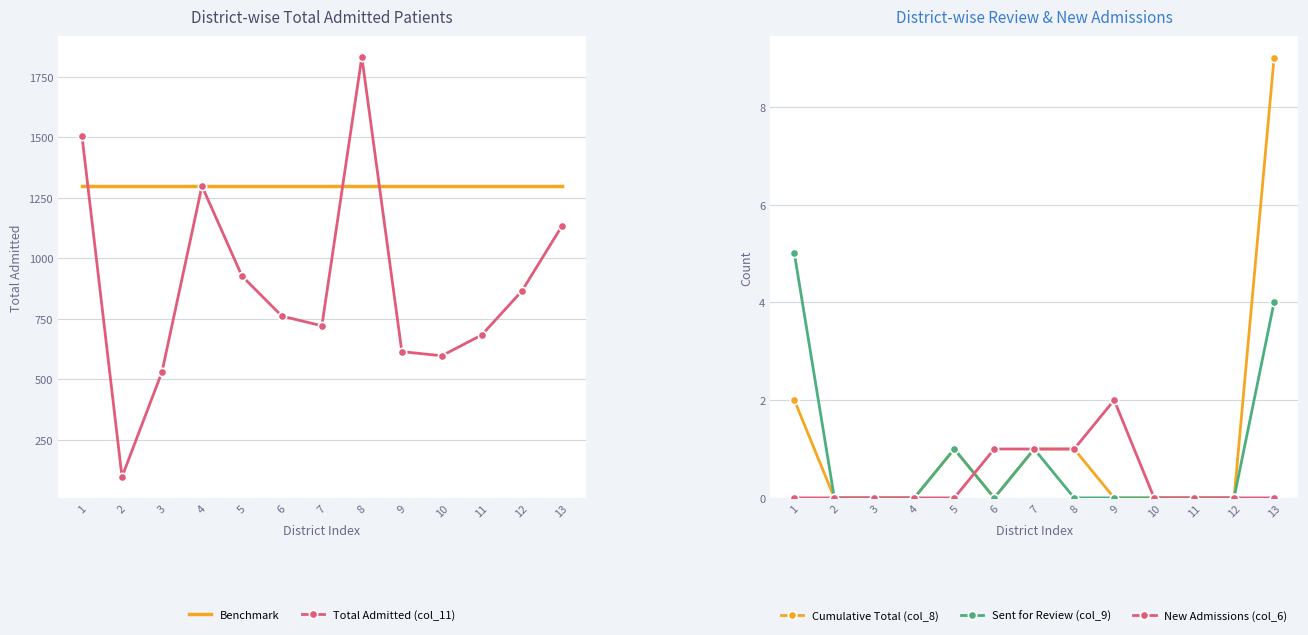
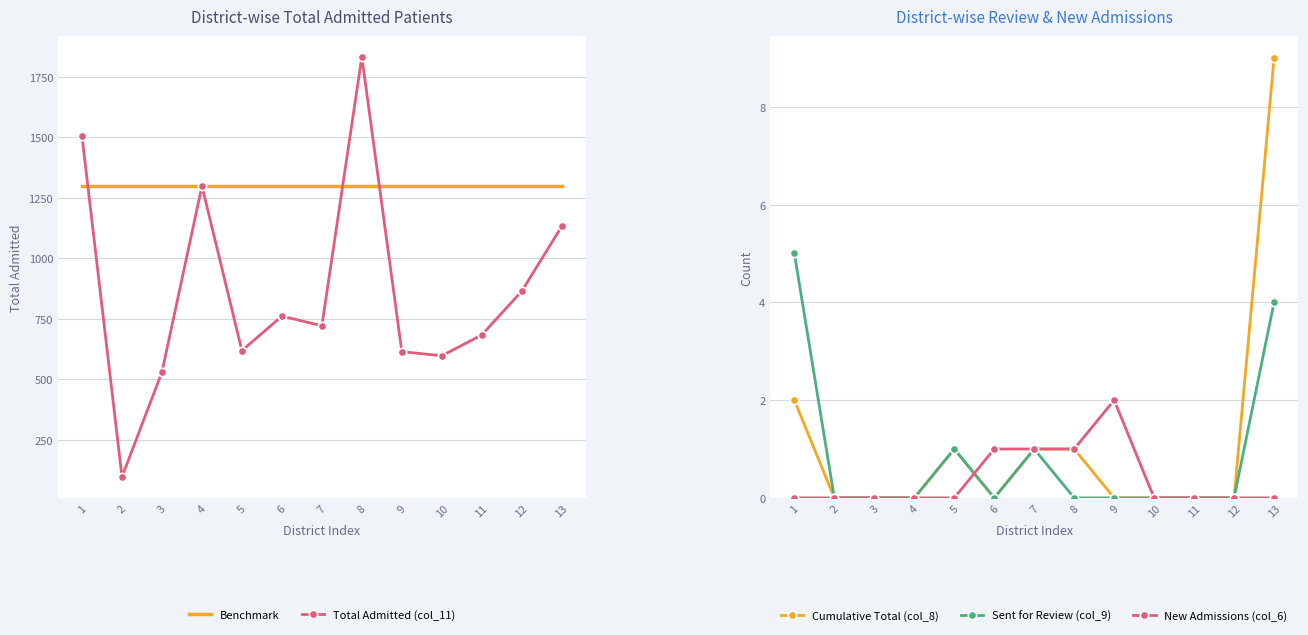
  {
    "District-wise Total Admitted Patients": {
      "Benchmark": {
        "1": 1300,
        "2": 1300,
        "3": 1300,
        "5": 1300,
        "6": 1300,
        "7": 1300,
        "8": 1300,
        "9": 1300,
        "10": 1300,
        "11": 1300,
        "12": 1300,
        "13": 1300
      },
      "Total Admitted (col_11)": {
        "1": 1500,
        "2": 100,
        "3": 530,
-       "5": 930,
+       "5": 620,
        "6": 760,
        "7": 720,
        "8": 1830,
        "9": 610,
        "10": 600,
        "11": 680,
        "12": 860,
        "13": 1130
      }
    },
    "District-wise Review & New Admissions": {
      "Cumulative Total (col_8)": {
        "1": 2.0,
        "13": 9.0
      },
      "Sent for Review (col_9)": {
        "1": 5.0,
        "8": 0.0,
        "13": 4.0
      },
      "New Admissions (col_6)": {
        "1": 0.0,
        "5": 0.0,
        "6": 1.0,
        "9": 2.0,
        "13": 0.0
      }
    }
  }
